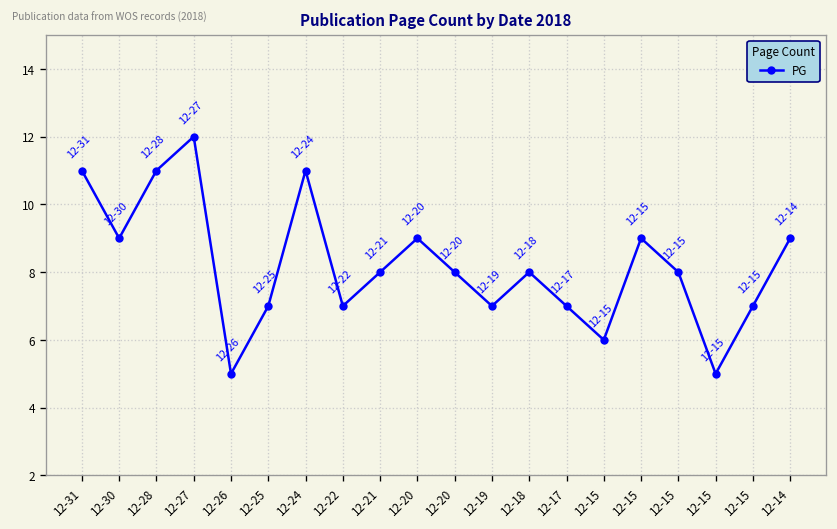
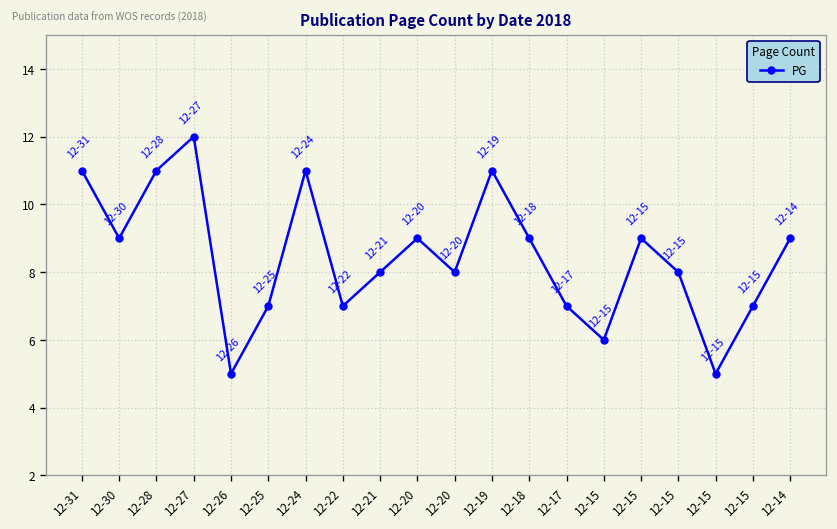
  {
-   "12-19": 7,
-   "12-18": 8
+   "12-19": 11,
+   "12-18": 9
  }
